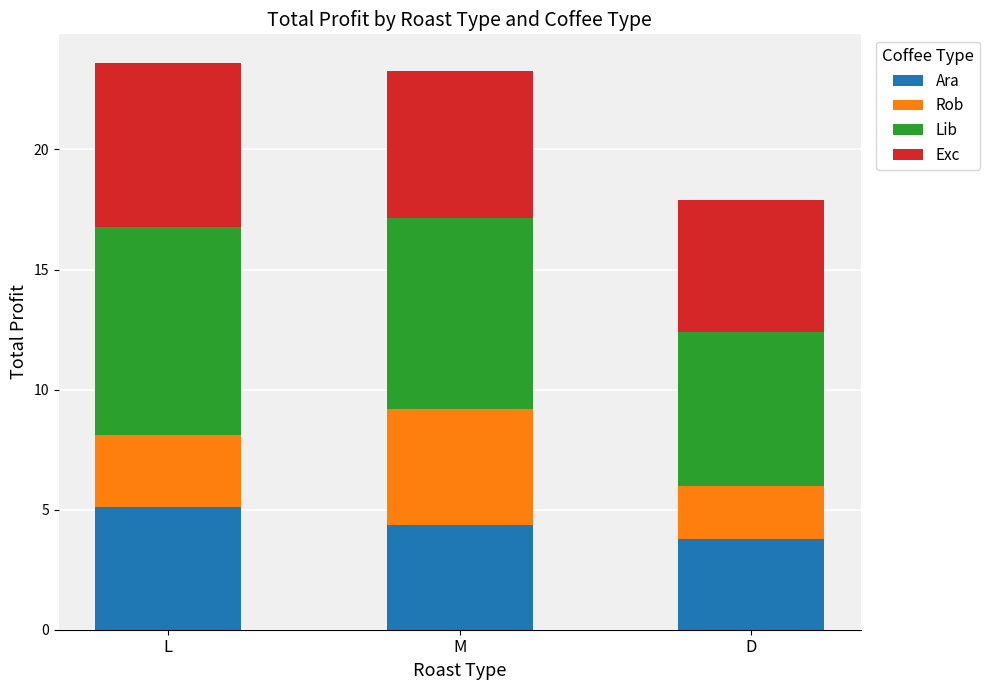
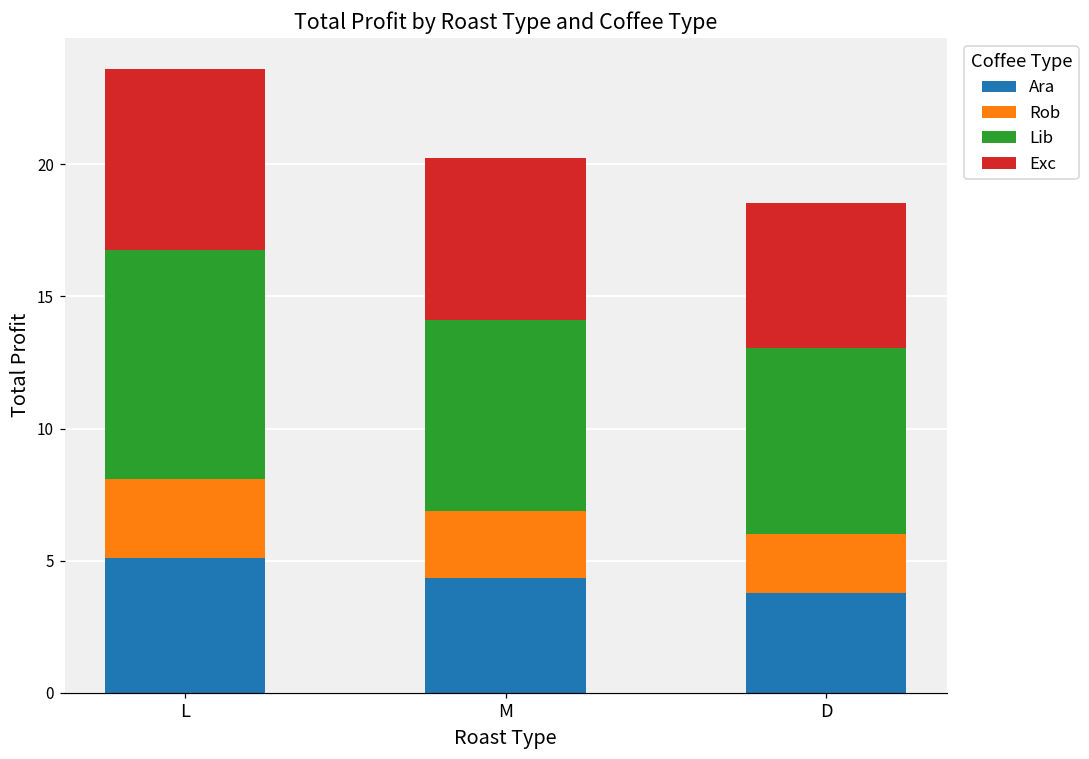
  {
    "Ara": {
      "L": 5.1,
      "M": 4.3,
      "D": 3.8
    },
    "Rob": {
      "L": 3.0,
-     "M": 4.9,
+     "M": 2.5,
      "D": 2.2
    },
    "Lib": {
      "L": 8.6,
-     "M": 8.0,
-     "D": 6.4
+     "M": 7.3,
+     "D": 7.1
    },
    "Exc": {
      "L": 6.9,
      "M": 6.1,
      "D": 5.5
    }
  }
